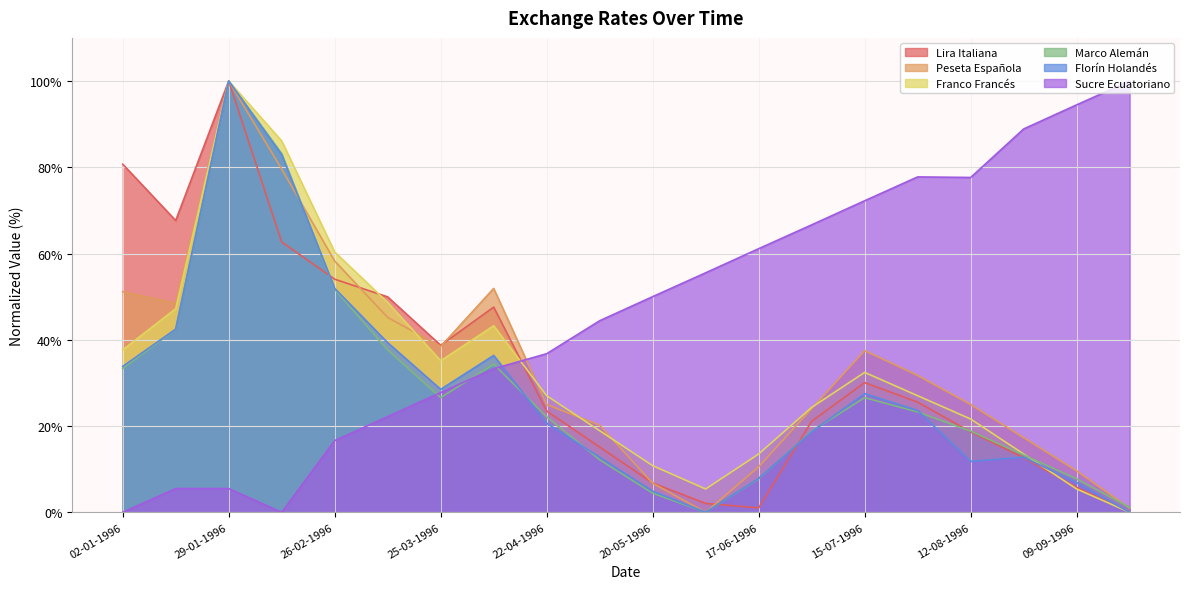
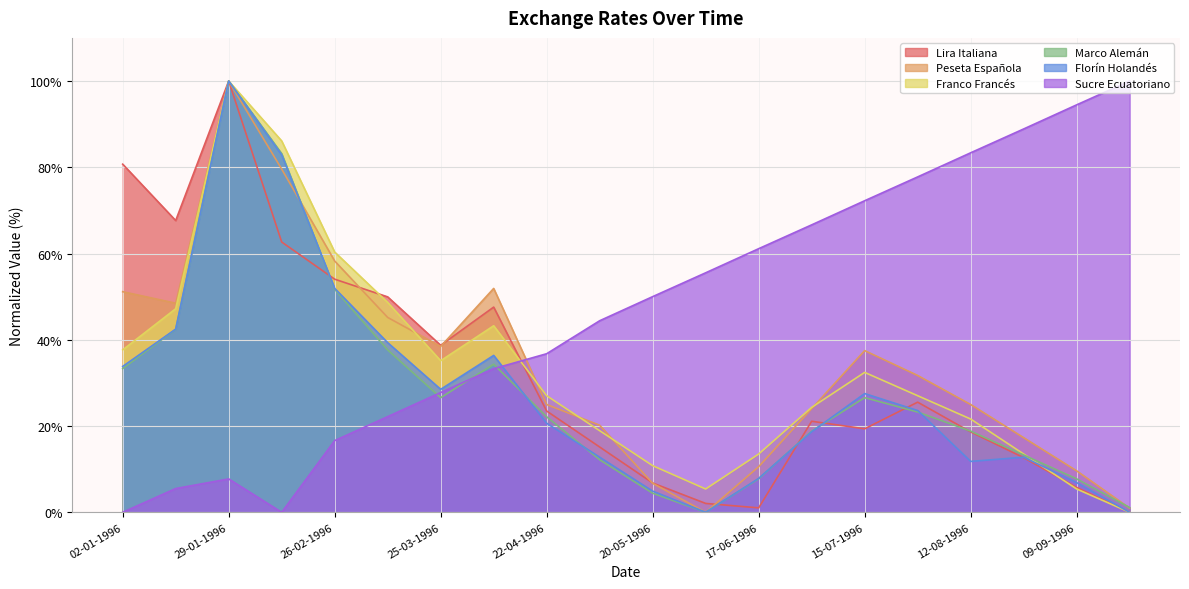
  {
    "Lira Italiana": {
      "02-01-1996": "81%",
      "26-02-1996": "54%",
      "22-04-1996": "23%",
      "17-06-1996": "1%",
-     "15-07-1996": "30%"
+     "15-07-1996": "19%"
    },
    "Marco Alemán": {
      "25-03-1996": "27%",
      "22-04-1996": "22%",
      "15-07-1996": "27%",
      "09-09-1996": "8%"
    },
    "Florín Holandés": {
      "25-03-1996": "29%",
      "22-04-1996": "21%",
      "15-07-1996": "28%",
      "12-08-1996": "12%",
      "09-09-1996": "7%"
    },
    "Sucre Ecuatoriano": {
      "02-01-1996": "0%",
-     "29-01-1996": "6%",
+     "29-01-1996": "8%",
      "26-02-1996": "17%",
      "25-03-1996": "28%",
      "22-04-1996": "37%",
      "20-05-1996": "50%",
      "17-06-1996": "61%",
      "15-07-1996": "72%",
-     "12-08-1996": "78%",
+     "12-08-1996": "83%",
      "09-09-1996": "94%"
    }
  }
